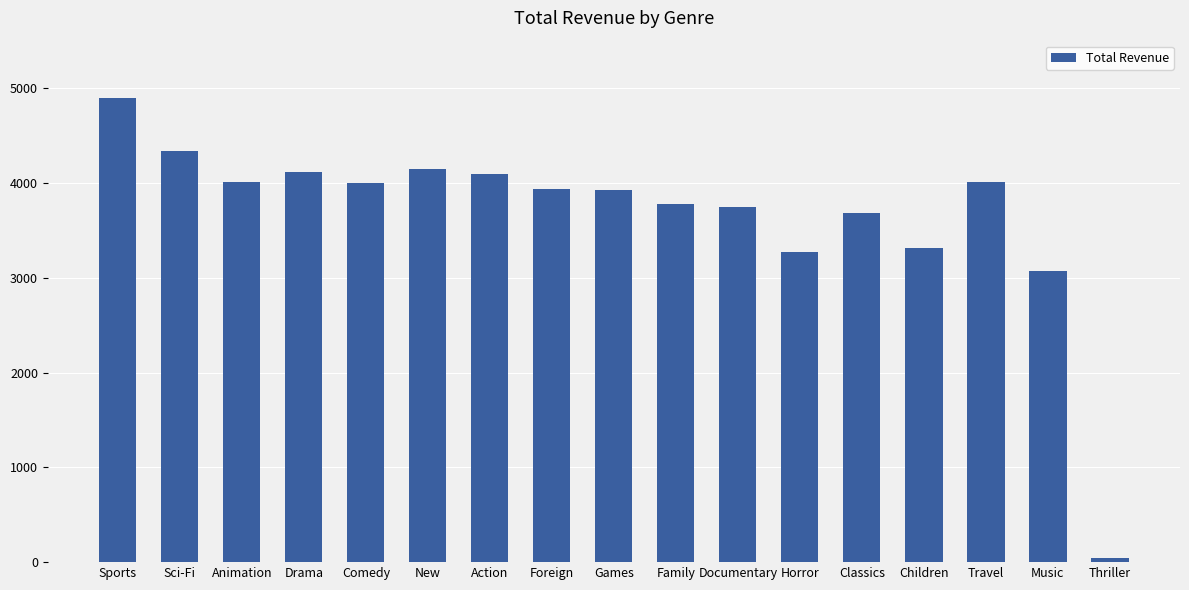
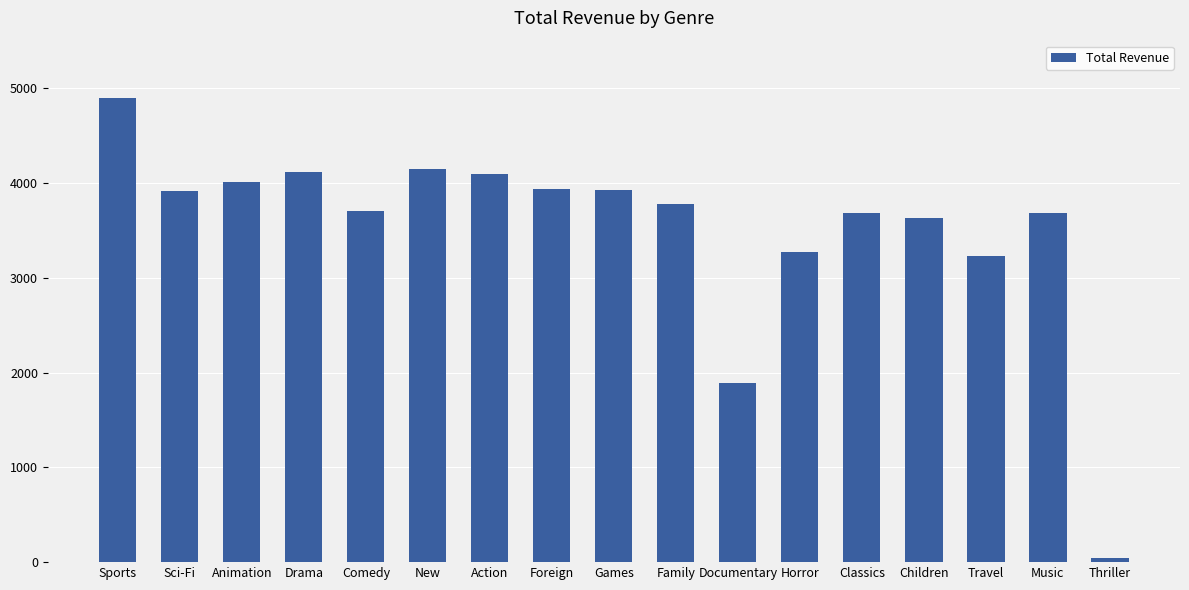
  {
    "Sports": 4900,
-   "Sci-Fi": 4300,
+   "Sci-Fi": 3900,
    "Animation": 4000,
    "Drama": 4100,
-   "Comedy": 4000,
+   "Comedy": 3700,
    "New": 4100,
    "Action": 4100,
    "Foreign": 3900,
    "Games": 3900,
    "Family": 3800,
-   "Documentary": 3700,
+   "Documentary": 1900,
    "Horror": 3300,
    "Classics": 3700,
-   "Children": 3300,
-   "Travel": 4000,
-   "Music": 3100,
+   "Children": 3600,
+   "Travel": 3200,
+   "Music": 3700,
    "Thriller": 0
  }
